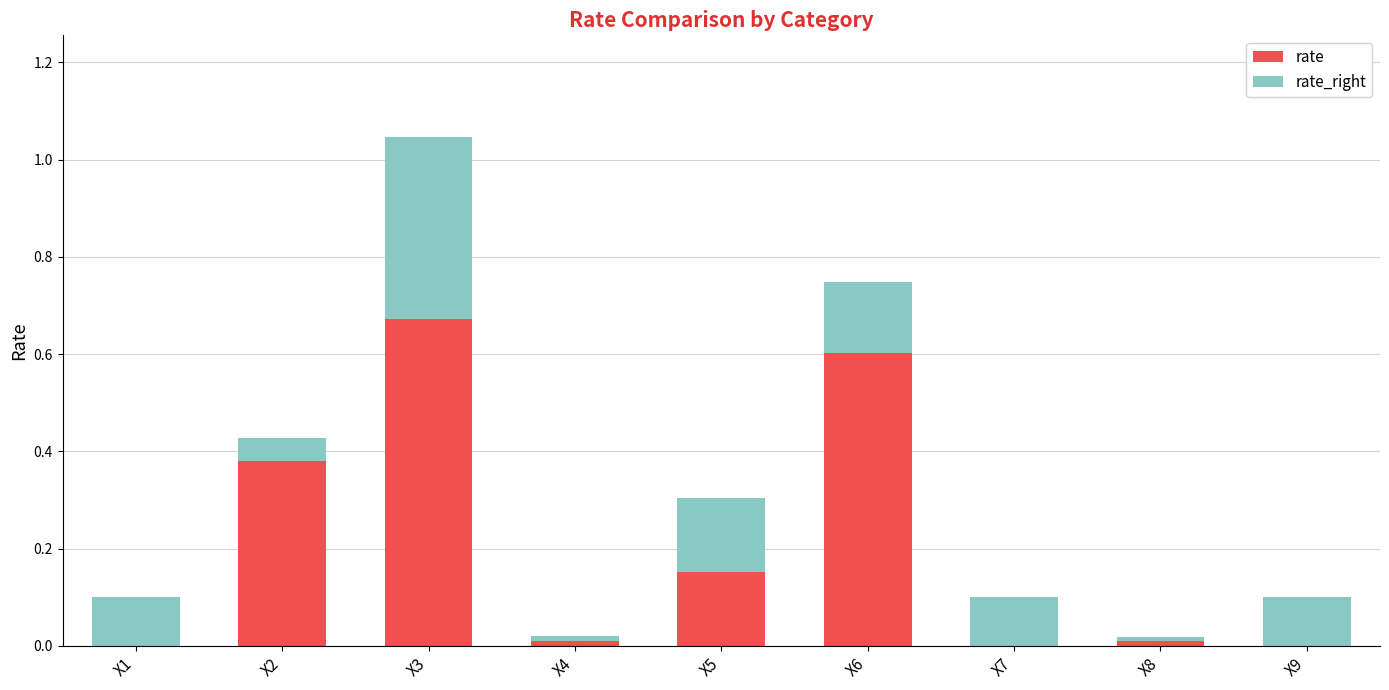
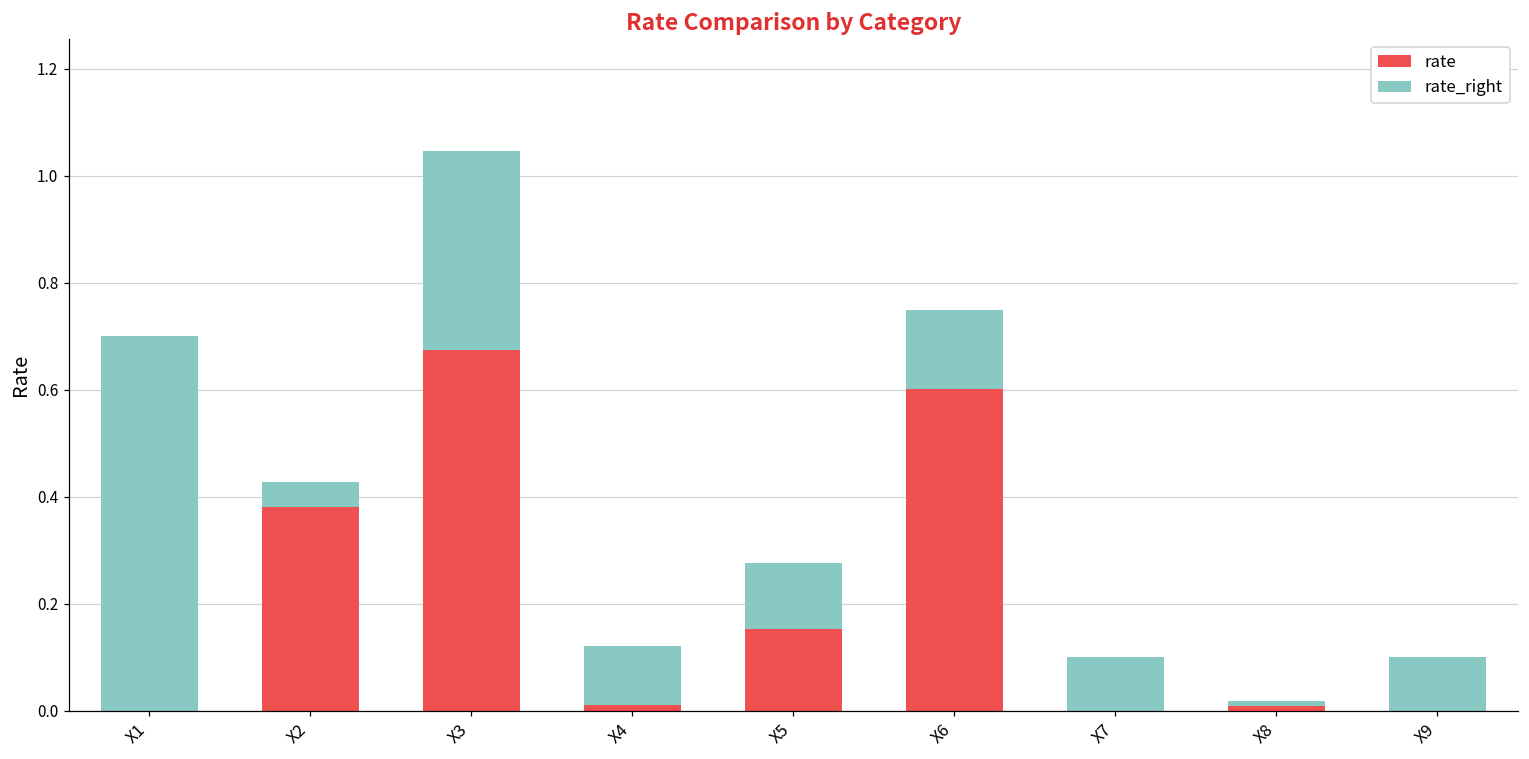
  {
    "rate": {
      "X1": 0.00,
      "X2": 0.38,
      "X3": 0.67,
      "X4": 0.01,
      "X5": 0.15,
      "X6": 0.60,
      "X7": 0.00,
      "X8": 0.01,
      "X9": 0.00
    },
    "rate_right": {
-     "X1": 0.1,
+     "X1": 0.7,
      "X2": 0.05,
      "X3": 0.37,
-     "X4": 0.01,
-     "X5": 0.15,
+     "X4": 0.11,
+     "X5": 0.12,
      "X6": 0.15,
      "X7": 0.10,
      "X8": 0.01,
      "X9": 0.10
    }
  }
